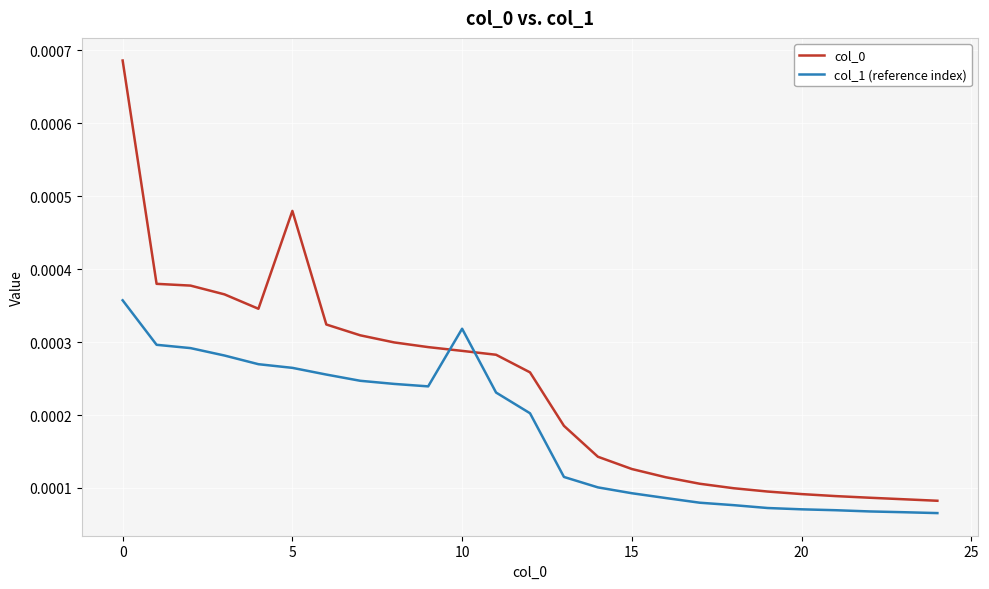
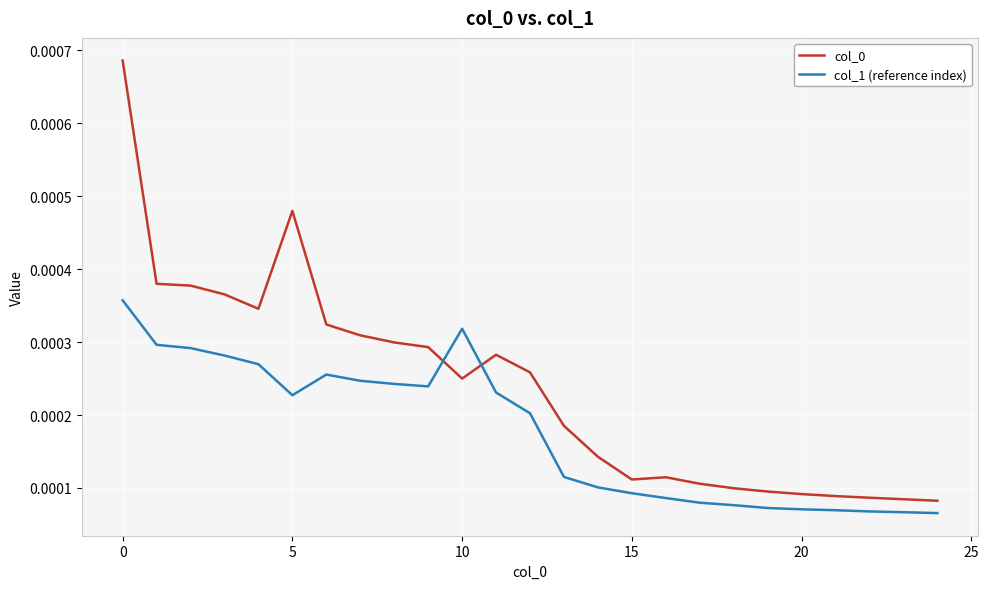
  {
    "col_0": {
      "0": 0.00069,
      "5": 0.00048,
-     "10": 0.00029,
-     "15": 0.00013,
+     "10": 0.00025,
+     "15": 0.00011,
      "20": 0.00009
    },
    "col_1 (reference index)": {
      "0": 0.00036,
-     "5": 0.00026,
+     "5": 0.00023,
      "10": 0.00032,
      "15": 0.00009,
      "20": 0.00007
    }
  }
